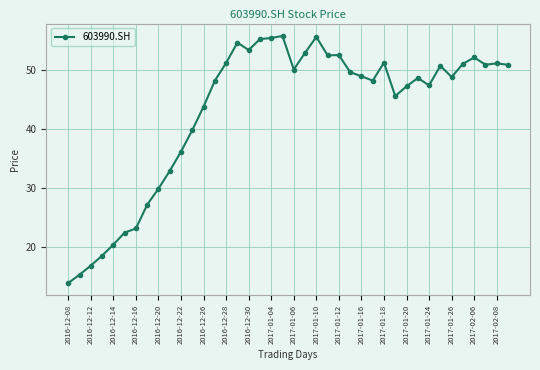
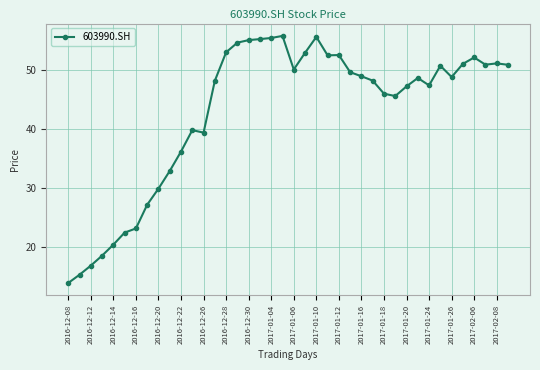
  {
    "2016-12-08": 14,
    "2016-12-12": 17,
    "2016-12-14": 20,
    "2016-12-16": 23,
    "2016-12-20": 30,
    "2016-12-22": 36,
-   "2016-12-26": 44,
-   "2016-12-28": 51,
-   "2016-12-30": 53,
+   "2016-12-26": 39,
+   "2016-12-28": 53,
+   "2016-12-30": 55,
    "2017-01-04": 55,
    "2017-01-06": 50,
    "2017-01-10": 56,
    "2017-01-12": 53,
    "2017-01-16": 49,
-   "2017-01-18": 51,
+   "2017-01-18": 46,
    "2017-01-20": 47,
    "2017-01-24": 47,
    "2017-01-26": 49,
    "2017-02-06": 52,
    "2017-02-08": 51
  }
